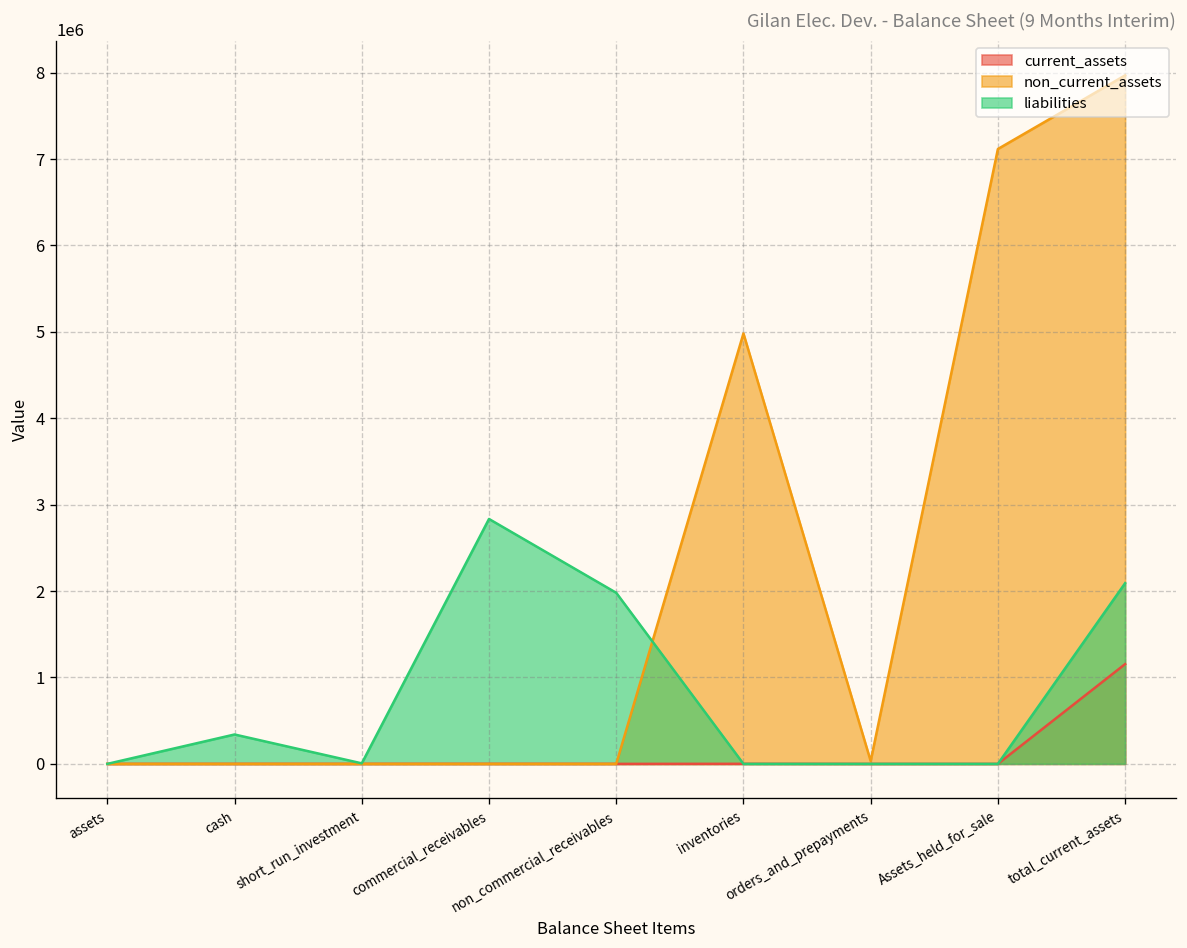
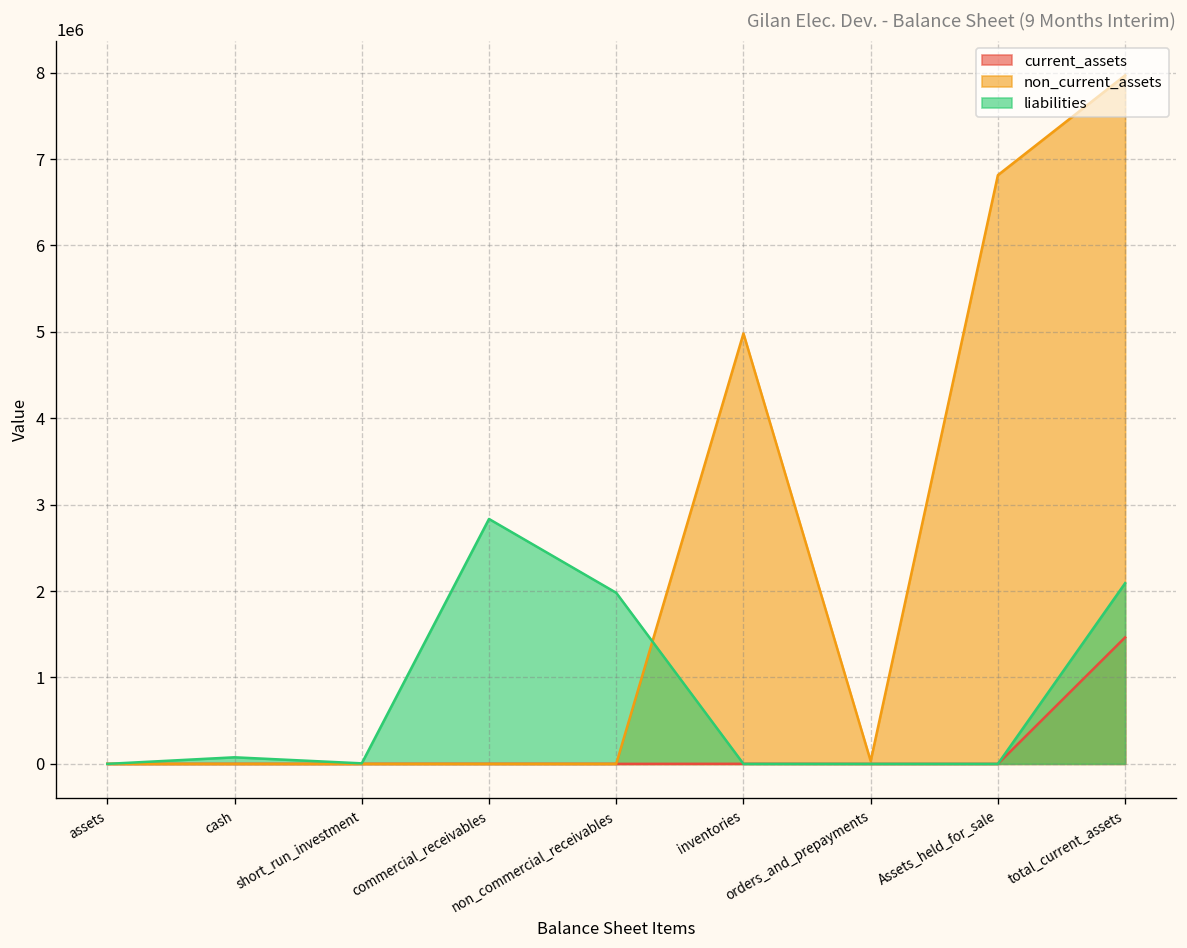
  {
    "current_assets": {
-     "total_current_assets": 1200000
+     "total_current_assets": 1500000
    },
    "non_current_assets": {
      "inventories": 5000000,
-     "Assets_held_for_sale": 7100000
+     "Assets_held_for_sale": 6800000
    },
    "liabilities": {
-     "cash": 300000,
+     "cash": 100000,
      "commercial_receivables": 2800000,
      "non_commercial_receivables": 2000000,
      "total_current_assets": 2100000
    }
  }
